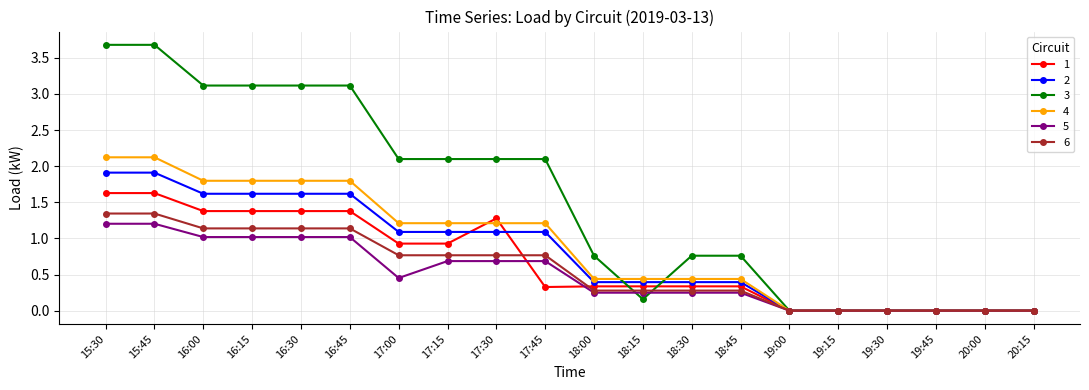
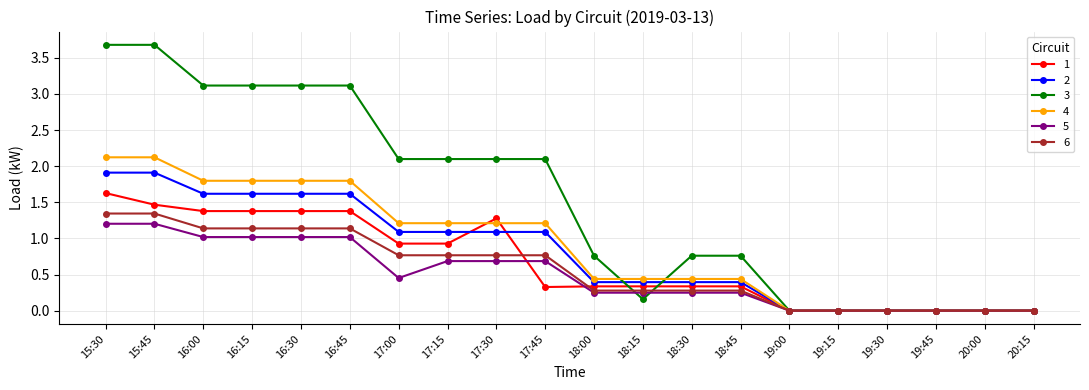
  {
    "1": {
      "15:30": 1.6,
-     "15:45": 1.6,
+     "15:45": 1.5,
      "16:00": 1.4,
      "16:15": 1.4,
      "16:30": 1.4,
      "16:45": 1.4,
      "17:00": 0.9,
      "17:15": 0.9,
      "17:30": 1.3,
      "17:45": 0.3,
      "18:00": 0.3,
      "18:15": 0.3,
      "18:30": 0.3,
      "18:45": 0.3
    },
    "2": {
      "15:30": 1.9,
      "15:45": 1.9,
      "16:00": 1.6,
      "16:15": 1.6,
      "16:30": 1.6,
      "16:45": 1.6,
      "17:00": 1.1,
      "17:15": 1.1,
      "17:30": 1.1,
      "17:45": 1.1,
      "18:00": 0.4,
      "18:15": 0.4,
      "18:30": 0.4,
      "18:45": 0.4
    },
    "3": {
      "15:30": 3.7,
      "15:45": 3.7,
      "16:00": 3.1,
      "16:15": 3.1,
      "16:30": 3.1,
      "16:45": 3.1,
      "17:00": 2.1,
      "17:15": 2.1,
      "17:30": 2.1,
      "17:45": 2.1,
      "18:00": 0.8,
      "18:15": 0.2,
      "18:30": 0.8,
      "18:45": 0.8
    },
    "4": {
      "15:30": 2.1,
      "15:45": 2.1,
      "16:00": 1.8,
      "16:15": 1.8,
      "16:30": 1.8,
      "16:45": 1.8,
      "17:00": 1.2,
      "17:15": 1.2,
      "17:30": 1.2,
      "17:45": 1.2,
      "18:00": 0.4,
      "18:15": 0.4,
      "18:30": 0.4,
      "18:45": 0.4
    },
    "5": {
      "15:30": 1.2,
      "15:45": 1.2,
      "16:00": 1.0,
      "16:15": 1.0,
      "16:30": 1.0,
      "16:45": 1.0,
      "17:00": 0.5,
      "17:15": 0.7,
      "17:30": 0.7,
      "17:45": 0.7
    },
    "6": {
      "15:30": 1.3,
      "15:45": 1.3,
      "16:00": 1.1,
      "16:15": 1.1,
      "16:30": 1.1,
      "16:45": 1.1,
      "17:00": 0.8,
      "17:15": 0.8,
      "17:30": 0.8,
      "17:45": 0.8
    }
  }
